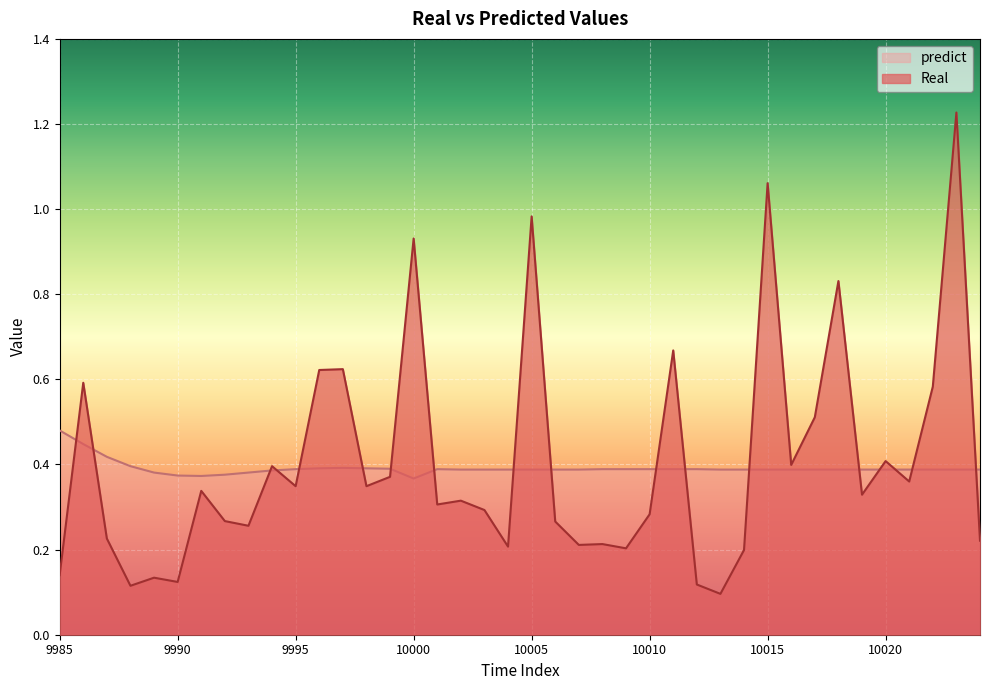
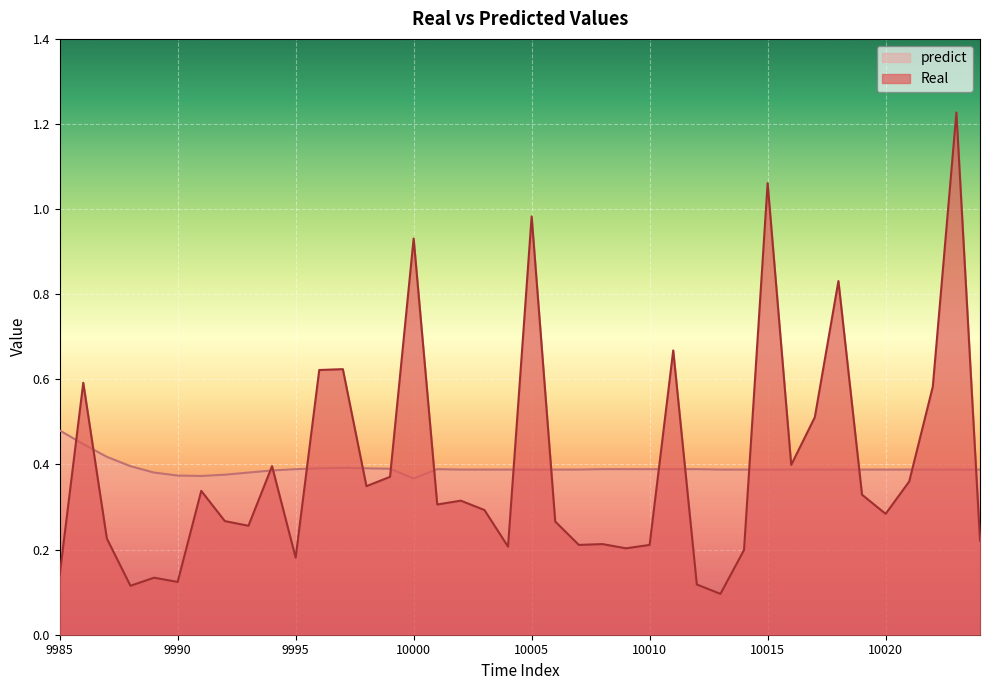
  {
    "predict": {
      "9985": 0.48,
      "9990": 0.37,
      "9995": 0.39,
      "10000": 0.37,
      "10005": 0.39,
      "10010": 0.39,
      "10015": 0.39,
      "10020": 0.39
    },
    "Real": {
      "9985": 0.14,
      "9990": 0.12,
-     "9995": 0.35,
+     "9995": 0.18,
      "10000": 0.93,
      "10005": 0.98,
-     "10010": 0.28,
+     "10010": 0.21,
      "10015": 1.06,
-     "10020": 0.41
+     "10020": 0.28
    }
  }
